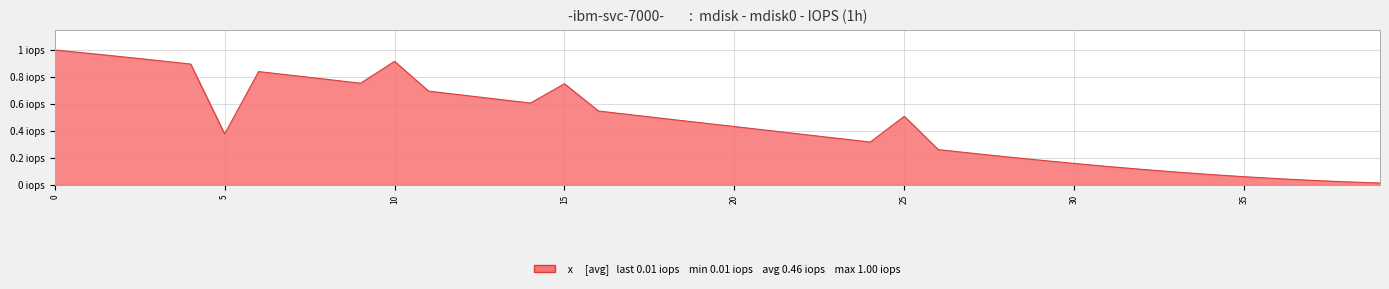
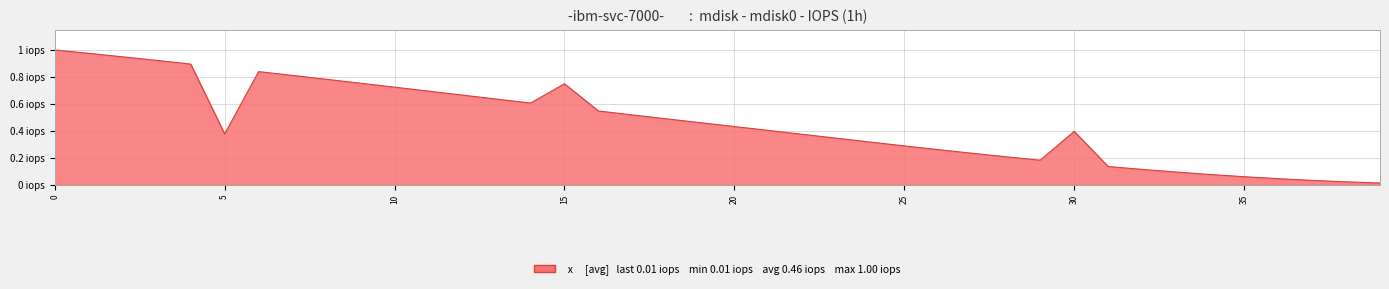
  {
    "0": "1.00 iops",
    "5": "0.38 iops",
-   "10": "0.92 iops",
+   "10": "0.72 iops",
    "15": "0.75 iops",
    "20": "0.43 iops",
-   "25": "0.51 iops",
-   "30": "0.16 iops",
+   "25": "0.29 iops",
+   "30": "0.40 iops",
    "35": "0.06 iops"
  }
